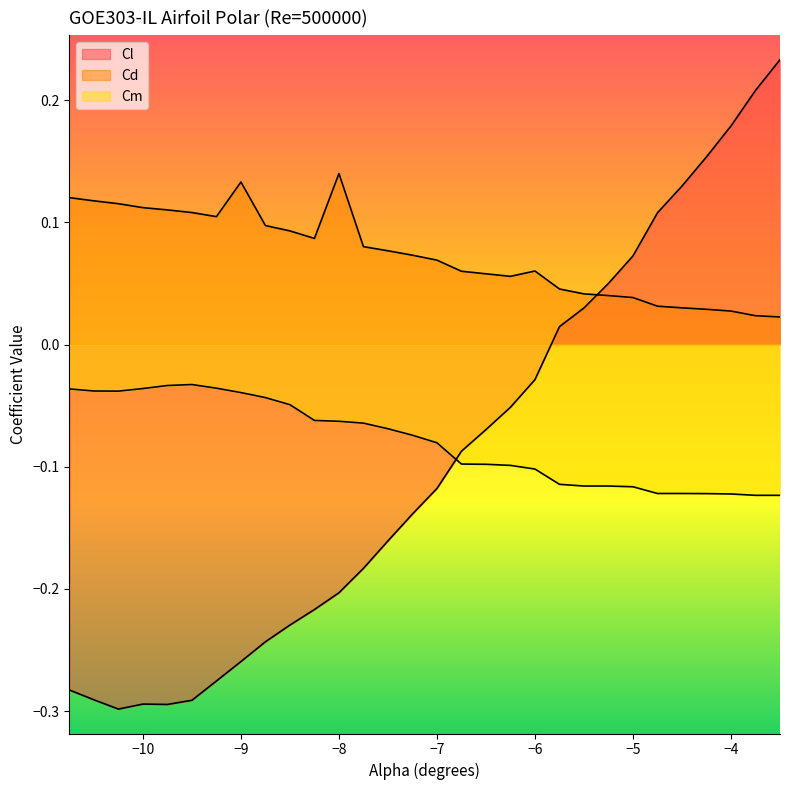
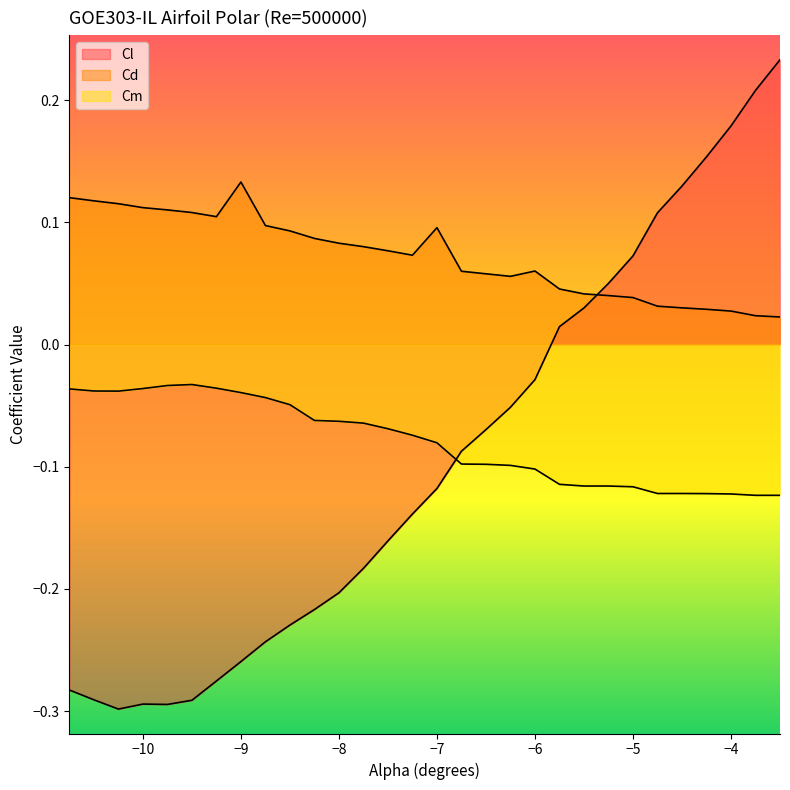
  {
    "Cd": {
      "−10": 0.112,
      "−9": 0.133,
-     "−8": 0.140,
-     "−7": 0.069,
+     "−8": 0.083,
+     "−7": 0.096,
      "−6": 0.060,
      "−5": 0.039,
      "−4": 0.027
    }
  }
